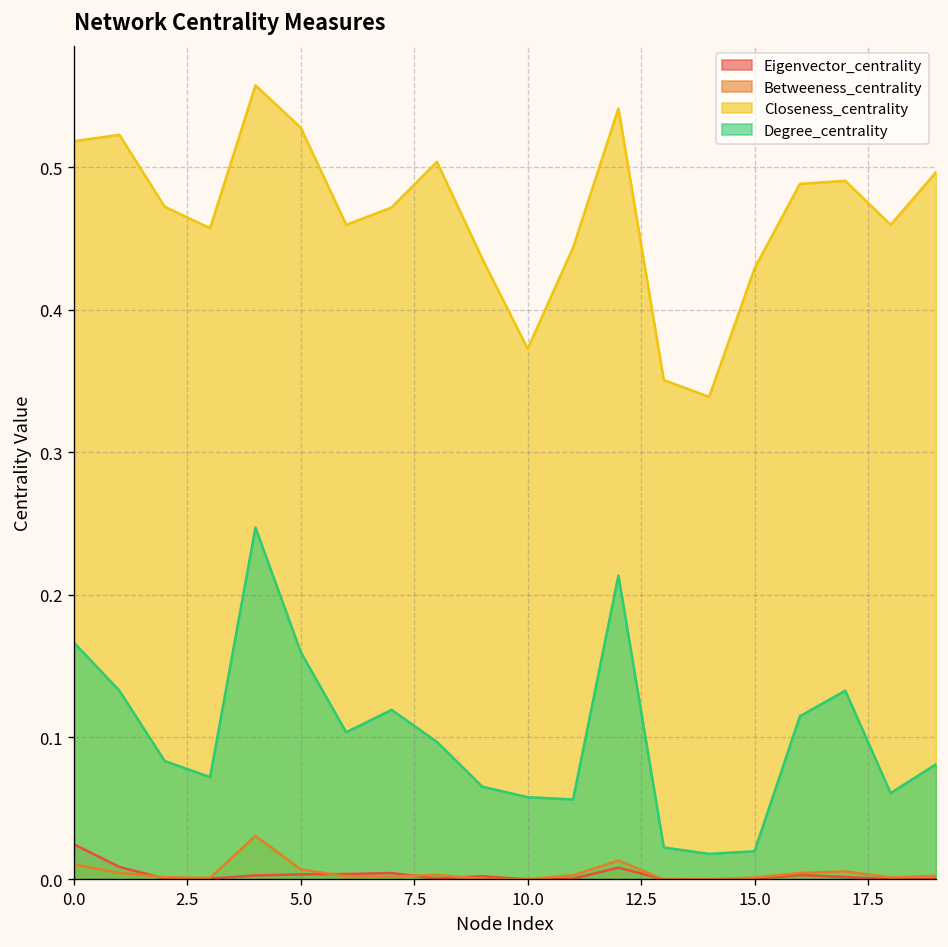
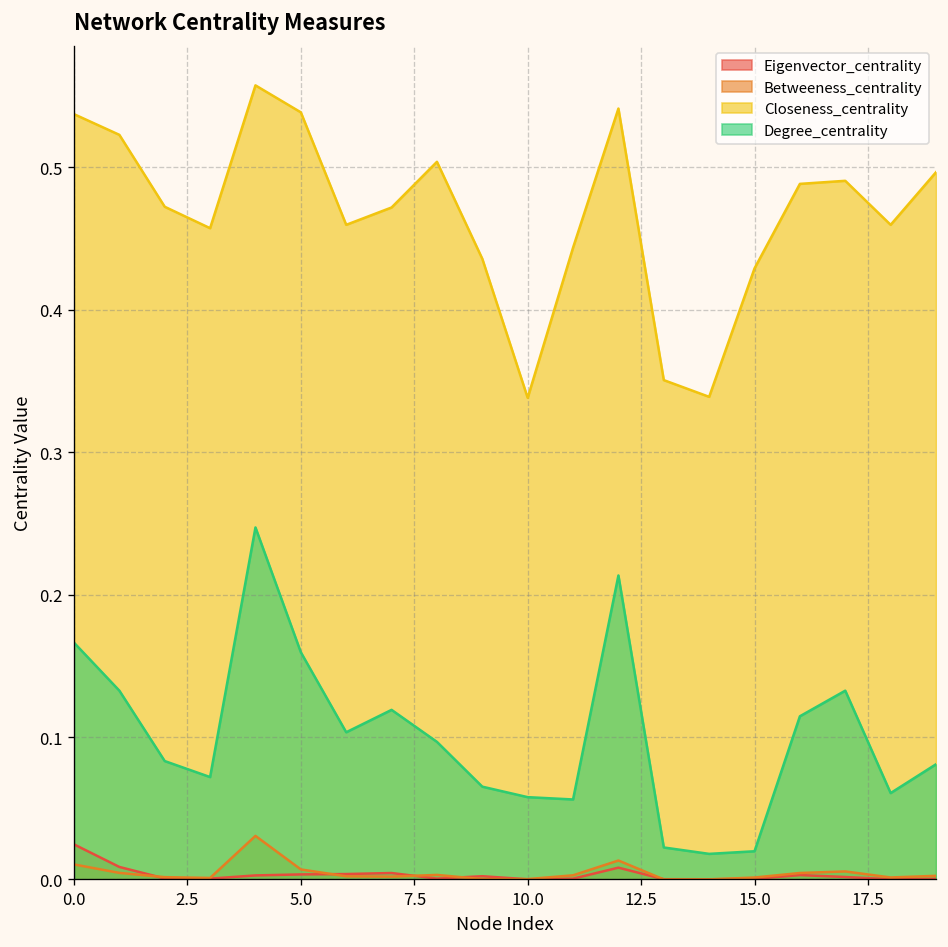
  {
    "Closeness_centrality": {
-     "0.0": 0.518,
-     "5.0": 0.528,
-     "10.0": 0.373,
+     "0.0": 0.537,
+     "5.0": 0.539,
+     "10.0": 0.338,
      "15.0": 0.429
    },
    "Degree_centrality": {
      "0.0": 0.166,
      "5.0": 0.160,
      "10.0": 0.058,
      "15.0": 0.020
    }
  }
